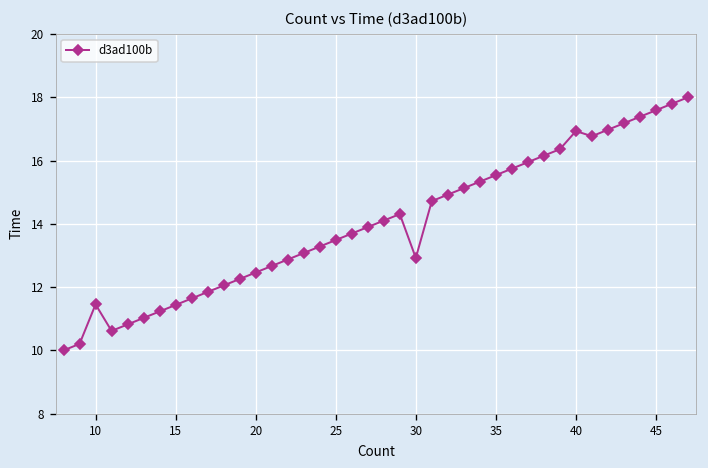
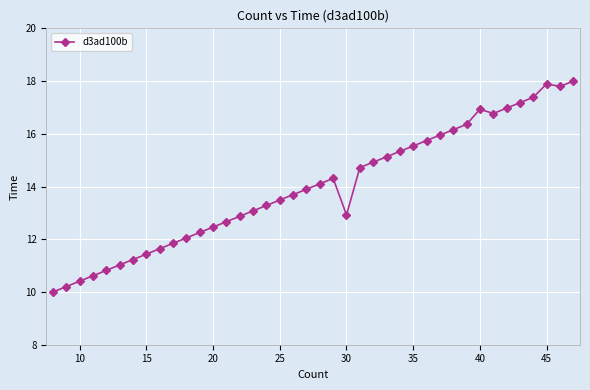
  {
-   "10": 11.5,
+   "10": 10.4,
    "15": 11.4,
    "20": 12.5,
    "25": 13.5,
    "30": 12.9,
    "35": 15.5,
    "40": 16.9,
-   "45": 17.6
+   "45": 17.9
  }
